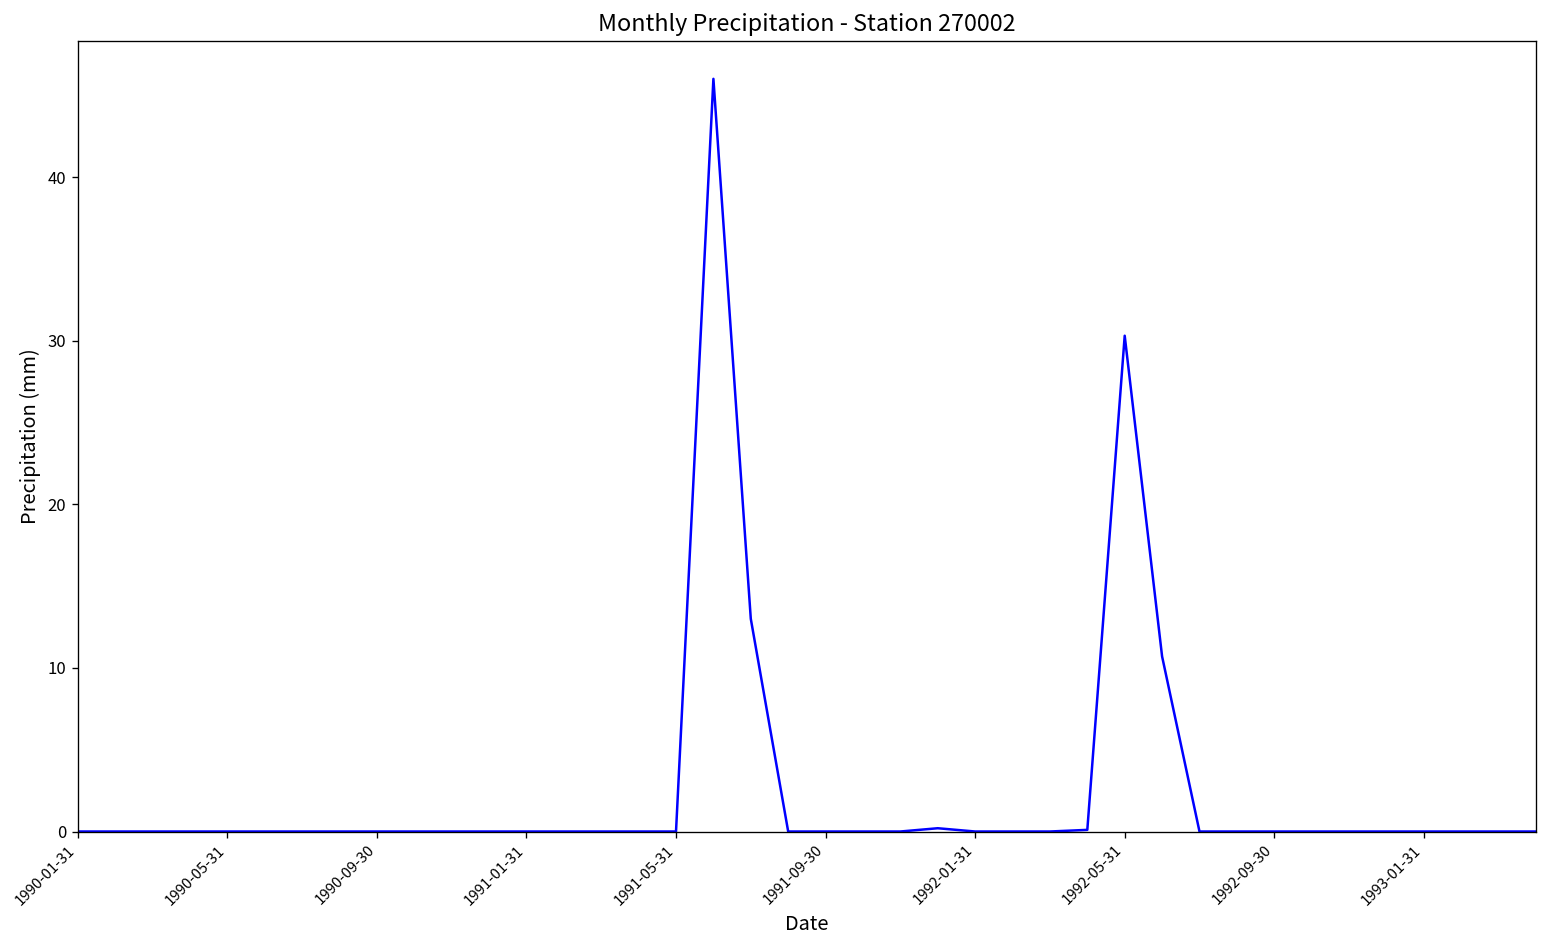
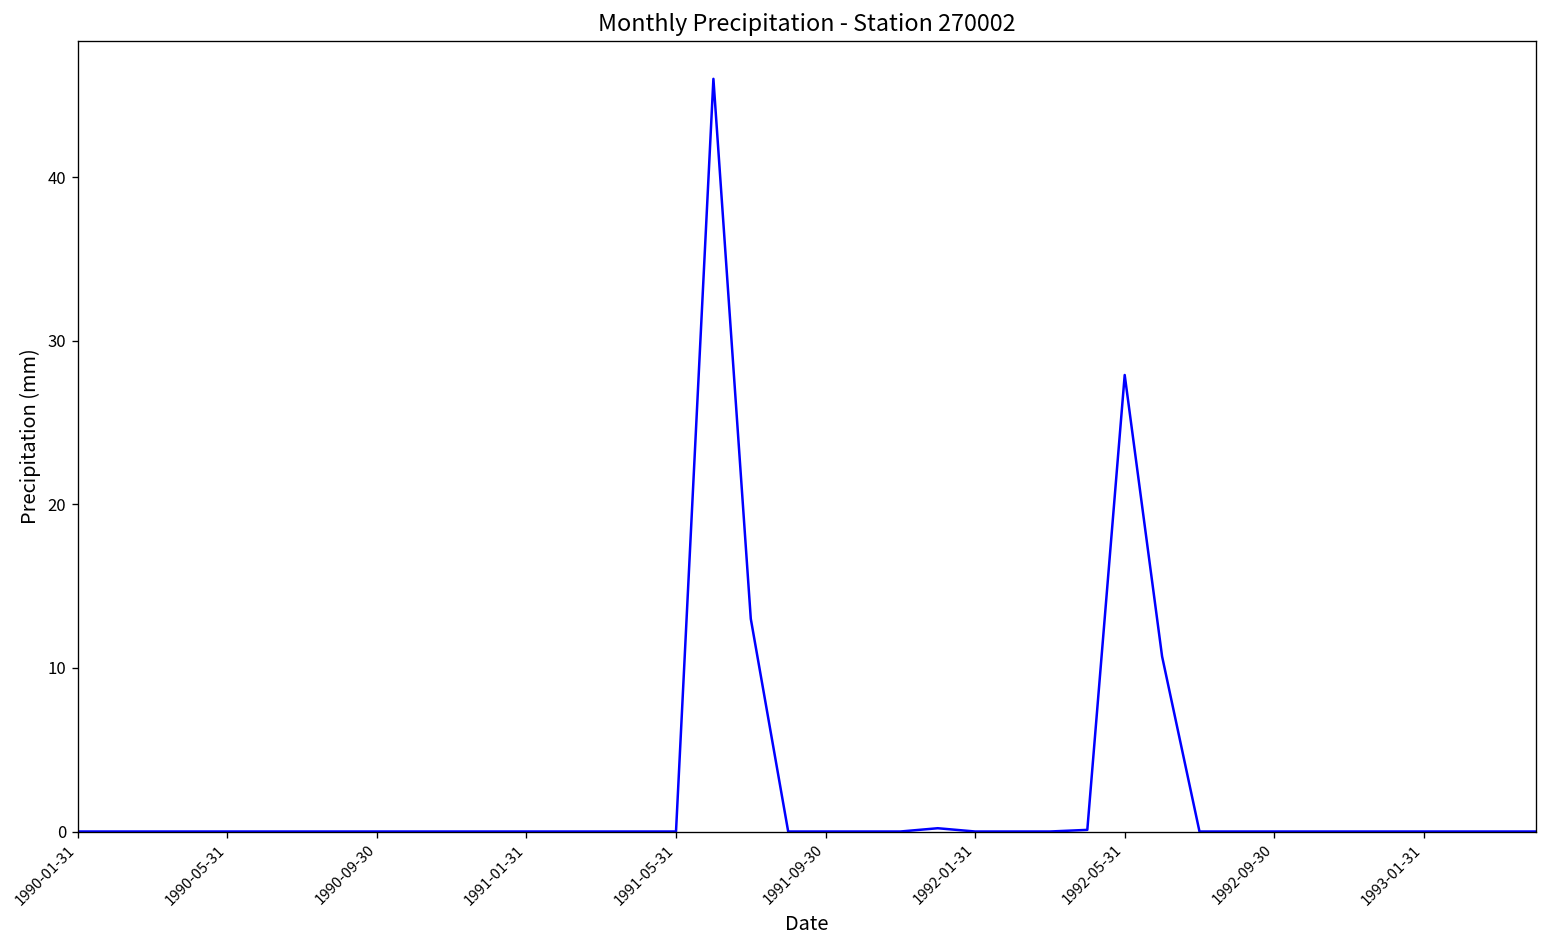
  {
    "1990-01-31": 0.0,
    "1990-05-31": 0.0,
    "1990-09-30": 0.0,
    "1991-01-31": 0.0,
    "1991-05-31": 0.0,
    "1991-09-30": 0.0,
    "1992-01-31": 0.0,
-   "1992-05-31": 30.3,
+   "1992-05-31": 27.9,
    "1992-09-30": 0.0,
    "1993-01-31": 0.0
  }
